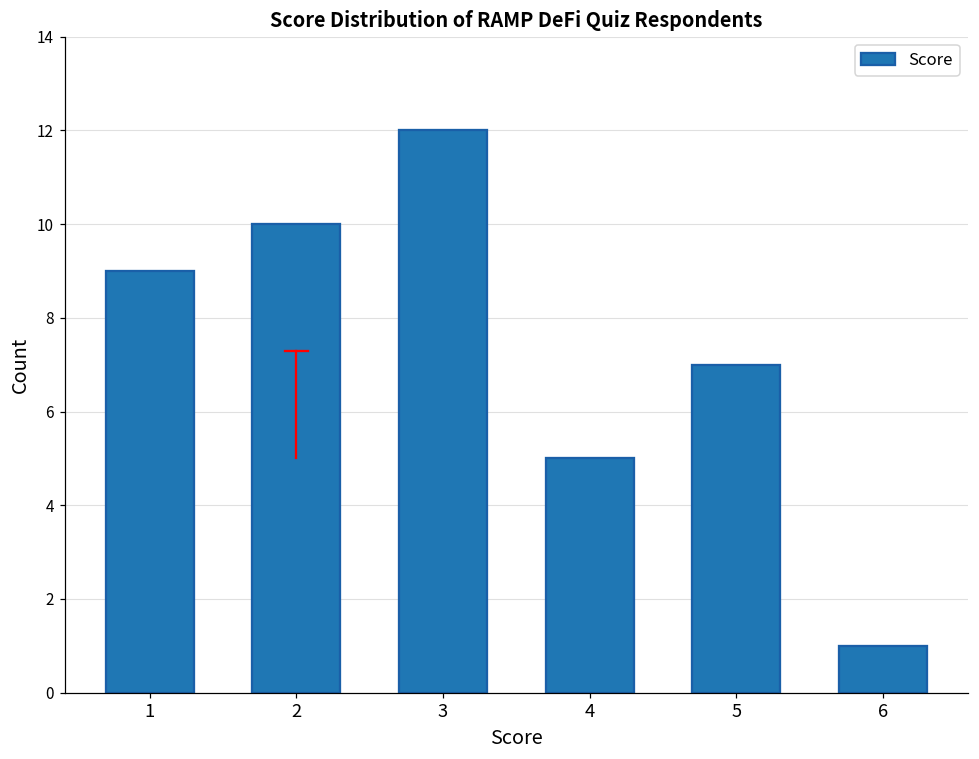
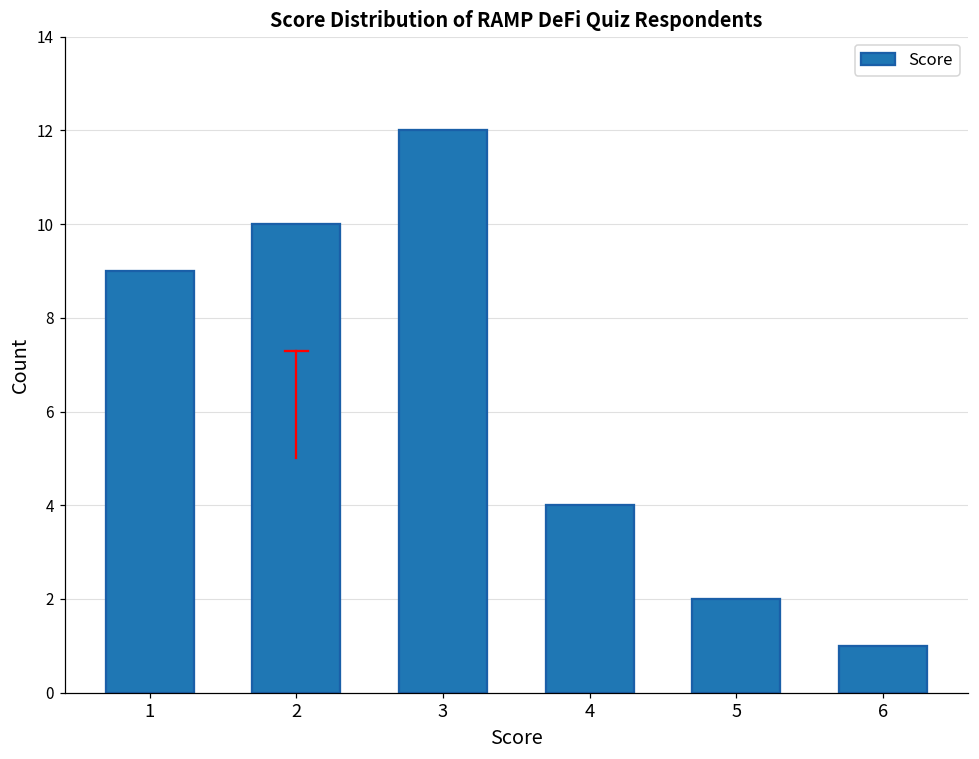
  {
    "Score": {
      "1": 9,
      "2": 10,
      "3": 12,
-     "4": 5,
-     "5": 7,
+     "4": 4,
+     "5": 2,
      "6": 1
    }
  }
